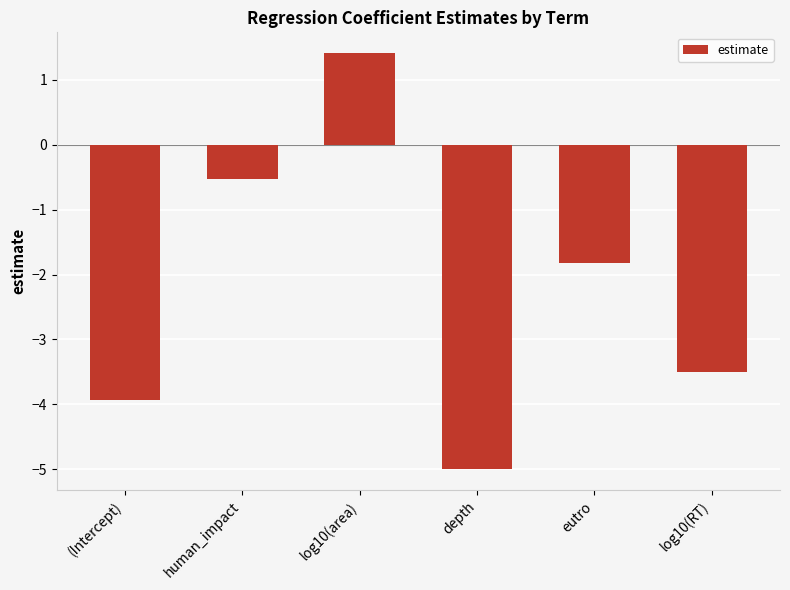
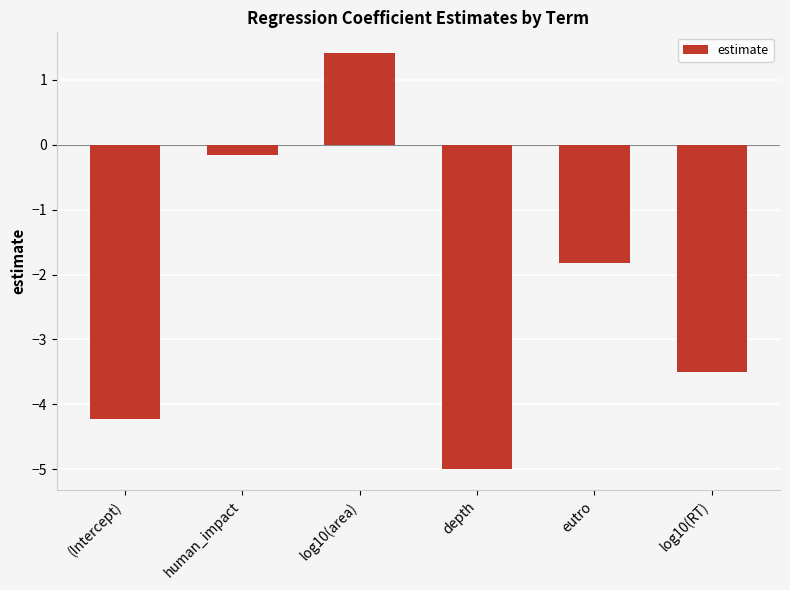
  {
-   "(Intercept)": -3.9,
-   "human_impact": -0.5,
+   "(Intercept)": -4.2,
+   "human_impact": -0.2,
    "log10(area)": 1.4,
    "depth": -5.0,
    "eutro": -1.8,
    "log10(RT)": -3.5
  }
